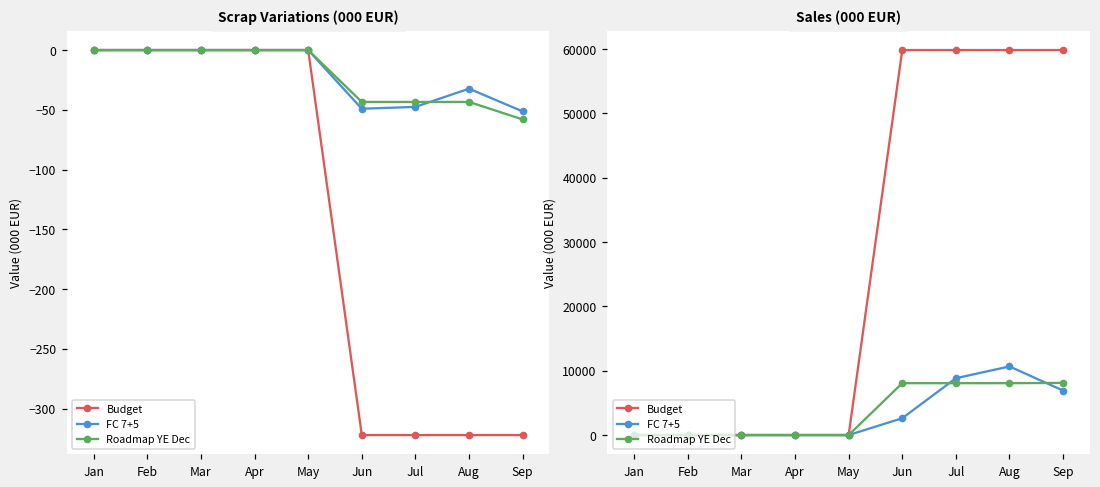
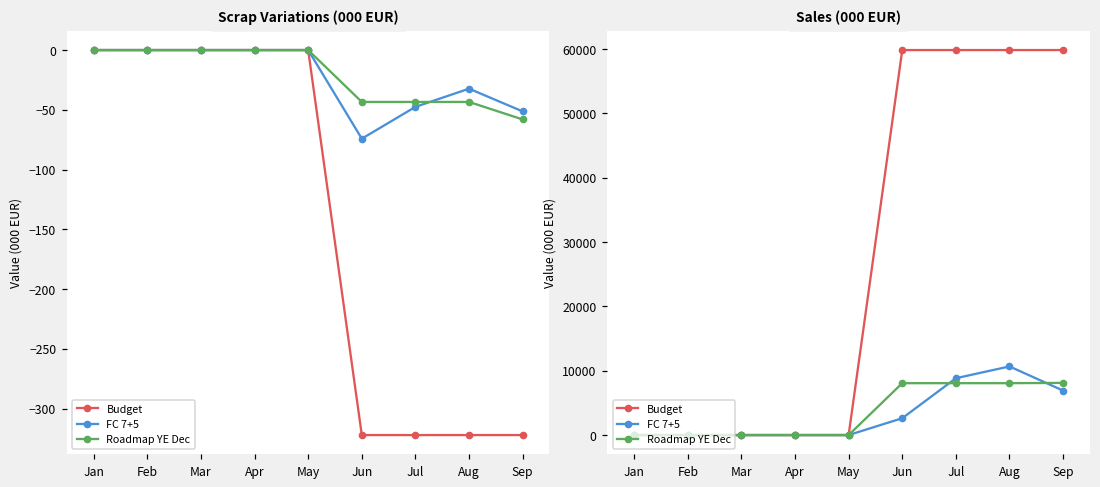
  {
    "Scrap Variations (000 EUR)": {
      "Budget": {
        "Jun": -322,
        "Jul": -322,
        "Aug": -322,
        "Sep": -322
      },
      "FC 7+5": {
-       "Jun": -49,
+       "Jun": -74,
        "Jul": -48,
        "Aug": -32,
        "Sep": -51
      },
      "Roadmap YE Dec": {
        "Jun": -43,
        "Jul": -43,
        "Aug": -43,
        "Sep": -58
      }
    },
    "Sales (000 EUR)": {
      "Budget": {
        "Jun": 60000,
        "Jul": 60000,
        "Aug": 60000,
        "Sep": 60000
      },
      "FC 7+5": {
        "Jun": 3000,
        "Jul": 9000,
        "Aug": 11000,
        "Sep": 7000
      },
      "Roadmap YE Dec": {
        "Jun": 8000,
        "Jul": 8000,
        "Aug": 8000,
        "Sep": 8000
      }
    }
  }
